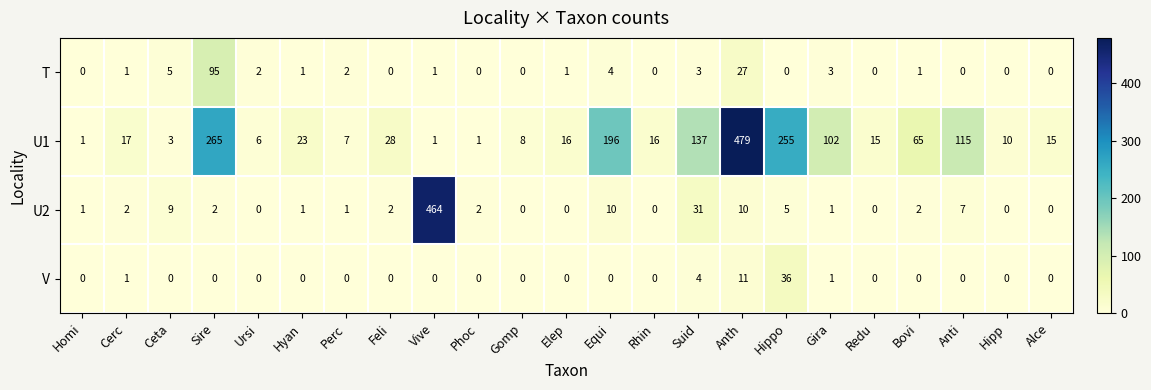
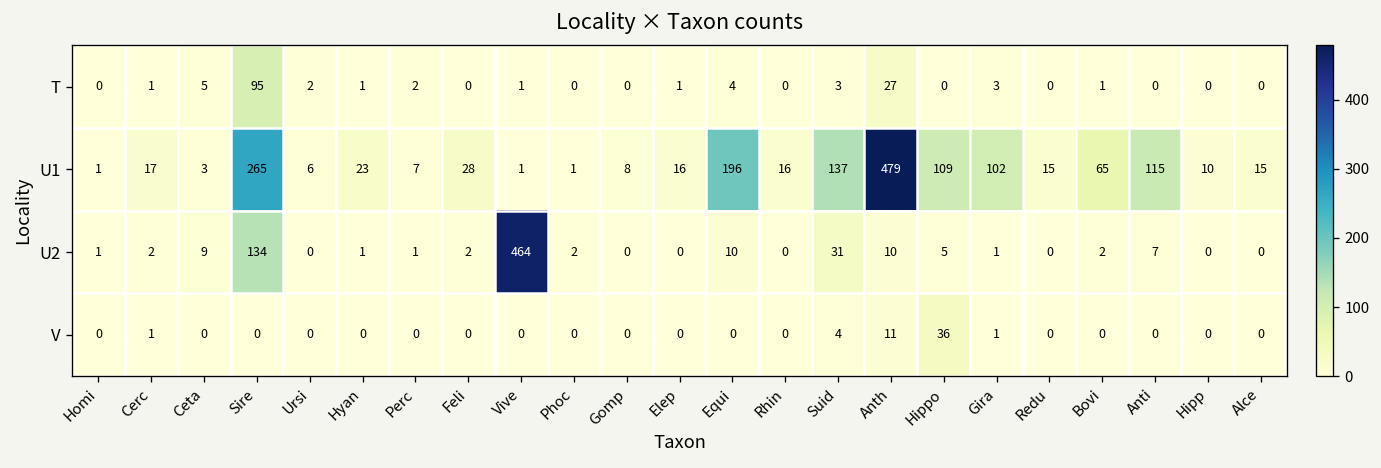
  {
    "T": {
      "Homi": 0,
      "Cerc": 1,
      "Ceta": 5,
      "Sire": 95,
      "Ursi": 2,
      "Hyan": 1,
      "Perc": 2,
      "Feli": 0,
      "Vive": 1,
      "Phoc": 0,
      "Gomp": 0,
      "Elep": 1,
      "Equi": 4,
      "Rhin": 0,
      "Suid": 3,
      "Anth": 27,
      "Hippo": 0,
      "Gira": 3,
      "Redu": 0,
      "Bovi": 1,
      "Anti": 0,
      "Hipp": 0,
      "Alce": 0
    },
    "U1": {
      "Homi": 1,
      "Cerc": 17,
      "Ceta": 3,
      "Sire": 265,
      "Ursi": 6,
      "Hyan": 23,
      "Perc": 7,
      "Feli": 28,
      "Vive": 1,
      "Phoc": 1,
      "Gomp": 8,
      "Elep": 16,
      "Equi": 196,
      "Rhin": 16,
      "Suid": 137,
      "Anth": 479,
-     "Hippo": 255,
+     "Hippo": 109,
      "Gira": 102,
      "Redu": 15,
      "Bovi": 65,
      "Anti": 115,
      "Hipp": 10,
      "Alce": 15
    },
    "U2": {
      "Homi": 1,
      "Cerc": 2,
      "Ceta": 9,
-     "Sire": 2,
+     "Sire": 134,
      "Ursi": 0,
      "Hyan": 1,
      "Perc": 1,
      "Feli": 2,
      "Vive": 464,
      "Phoc": 2,
      "Gomp": 0,
      "Elep": 0,
      "Equi": 10,
      "Rhin": 0,
      "Suid": 31,
      "Anth": 10,
      "Hippo": 5,
      "Gira": 1,
      "Redu": 0,
      "Bovi": 2,
      "Anti": 7,
      "Hipp": 0,
      "Alce": 0
    },
    "V": {
      "Homi": 0,
      "Cerc": 1,
      "Ceta": 0,
      "Sire": 0,
      "Ursi": 0,
      "Hyan": 0,
      "Perc": 0,
      "Feli": 0,
      "Vive": 0,
      "Phoc": 0,
      "Gomp": 0,
      "Elep": 0,
      "Equi": 0,
      "Rhin": 0,
      "Suid": 4,
      "Anth": 11,
      "Hippo": 36,
      "Gira": 1,
      "Redu": 0,
      "Bovi": 0,
      "Anti": 0,
      "Hipp": 0,
      "Alce": 0
    }
  }
